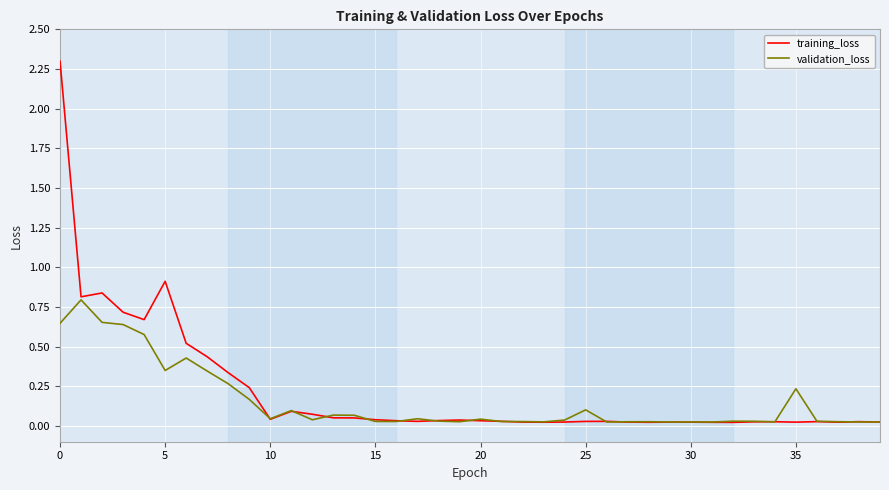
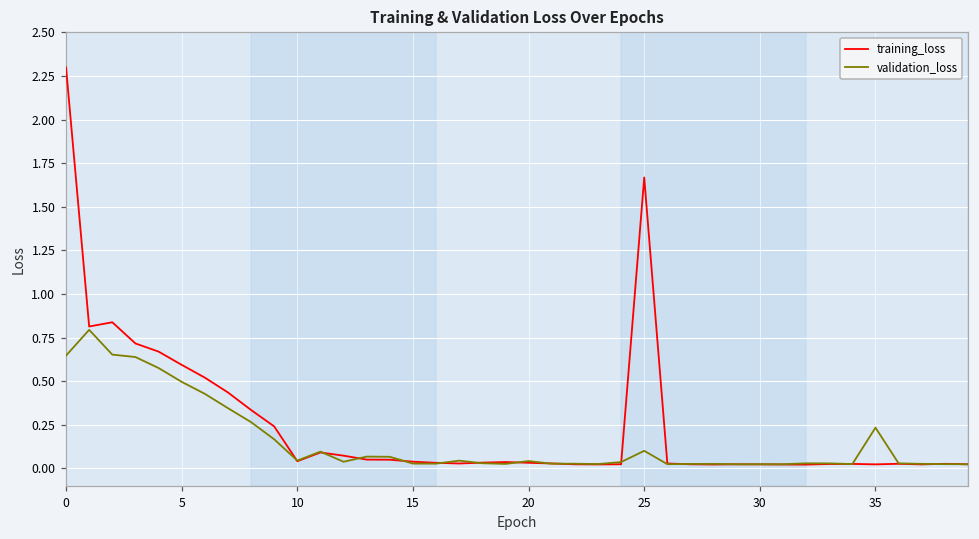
  {
    "training_loss": {
      "0": 2.30,
-     "5": 0.91,
-     "25": 0.03,
+     "5": 0.59,
+     "25": 1.67,
      "35": 0.02
    },
    "validation_loss": {
      "0": 0.65,
-     "5": 0.35,
+     "5": 0.50,
      "25": 0.10,
      "35": 0.23
    }
  }
